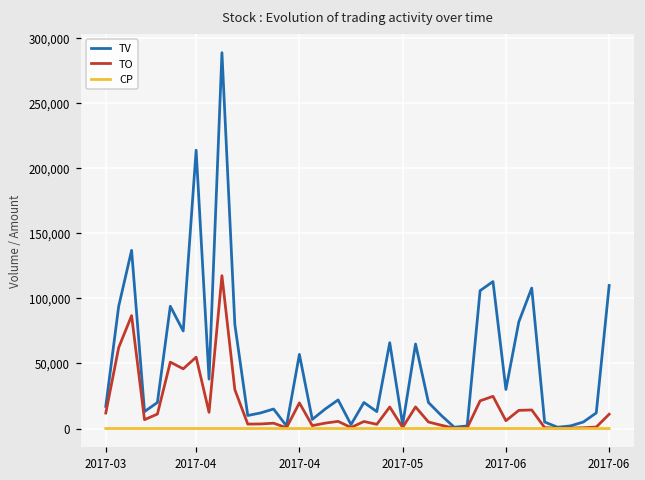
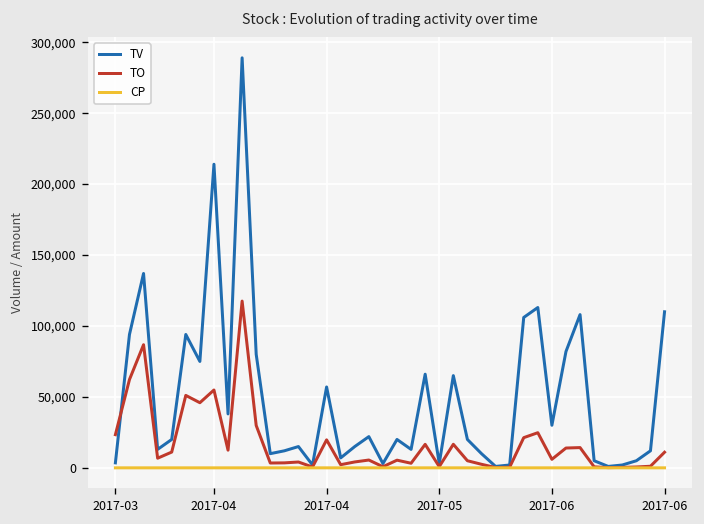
  {
    "TV": {
-     "2017-03": "17,000",
+     "2017-03": "4,000",
      "2017-05": "3,000"
    },
    "TO": {
-     "2017-03": "12,000"
+     "2017-03": "23,000"
    },
    "CP": {
      "2017-03": "0"
    }
  }
